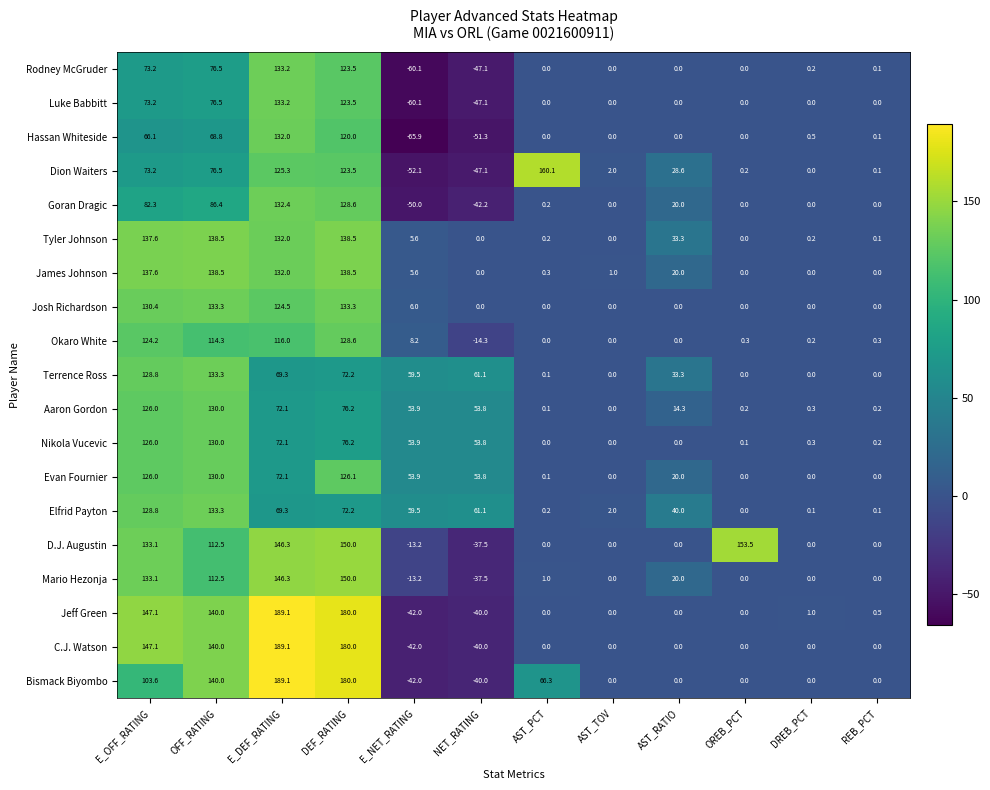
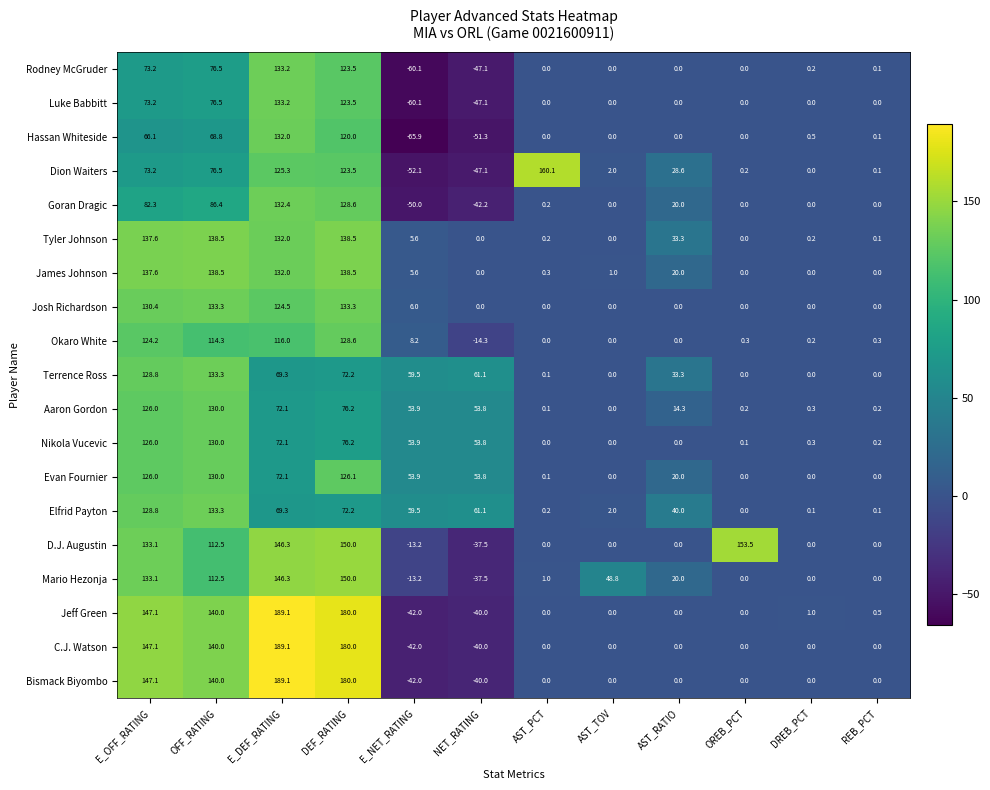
  {
    "Mario Hezonja": {
      "E_OFF_RATING": 133.1,
      "OFF_RATING": 112.5,
      "E_DEF_RATING": 146.3,
      "DEF_RATING": 150.0,
      "E_NET_RATING": -13.2,
      "NET_RATING": -37.5,
      "AST_PCT": 1.0,
-     "AST_TOV": 0.0,
+     "AST_TOV": 48.8,
      "AST_RATIO": 20.0,
      "OREB_PCT": 0.0,
      "DREB_PCT": 0.0,
      "REB_PCT": 0.0
    },
    "Bismack Biyombo": {
-     "E_OFF_RATING": 103.6,
+     "E_OFF_RATING": 147.1,
      "OFF_RATING": 140.0,
      "E_DEF_RATING": 189.1,
      "DEF_RATING": 180.0,
      "E_NET_RATING": -42.0,
      "NET_RATING": -40.0,
-     "AST_PCT": 66.3,
+     "AST_PCT": 0.0,
      "AST_TOV": 0.0,
      "AST_RATIO": 0.0,
      "OREB_PCT": 0.0,
      "DREB_PCT": 0.0,
      "REB_PCT": 0.0
    }
  }
